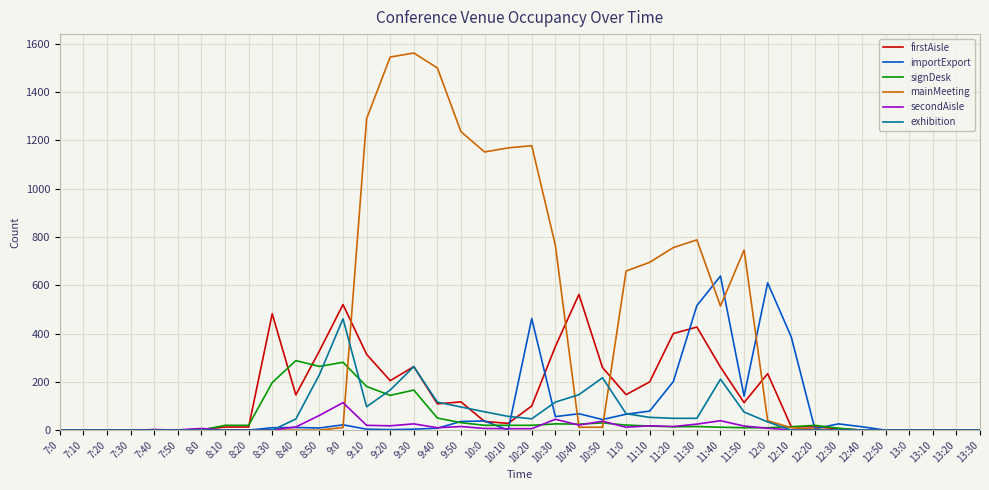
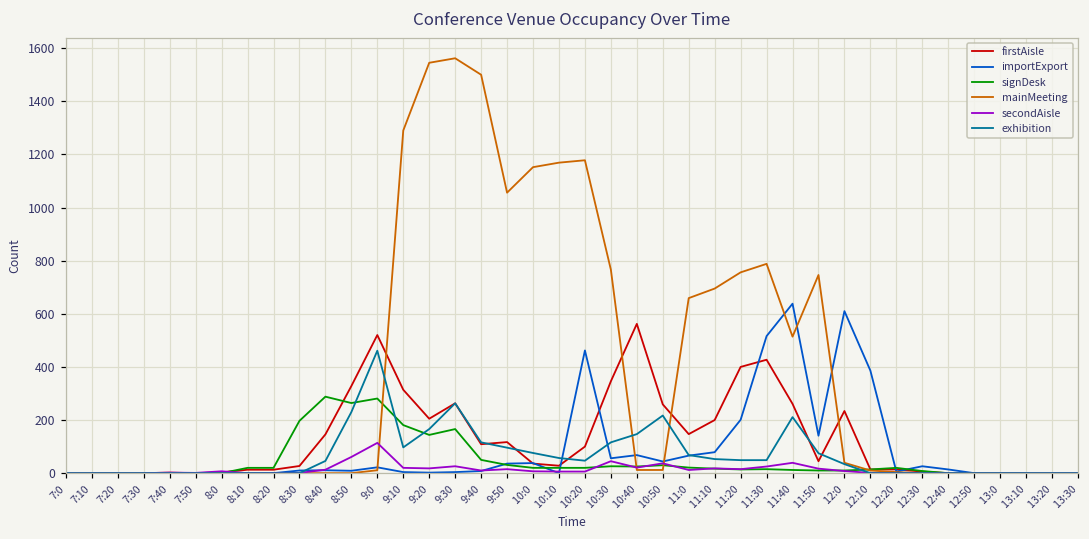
  {
    "firstAisle": {
-     "8:30": 480,
+     "8:30": 30,
      "8:40": 150,
      "8:50": 330,
      "9:0": 520,
      "9:10": 310,
      "9:20": 210,
      "9:50": 120,
      "10:20": 100,
      "10:30": 350,
      "10:40": 560,
      "10:50": 260,
      "11:0": 150,
      "11:10": 200,
      "11:20": 400,
      "11:30": 430,
      "11:40": 260,
-     "11:50": 110,
+     "11:50": 50,
      "12:0": 230
    },
    "importExport": {
      "9:0": 20,
      "9:10": 0,
      "9:20": 0,
      "9:30": 0,
      "10:20": 460,
      "10:30": 60,
      "10:40": 70,
      "11:10": 80,
      "11:20": 200,
      "11:30": 520,
      "11:40": 640,
      "11:50": 140,
      "12:0": 610,
      "12:10": 390,
      "12:30": 30,
      "12:40": 10
    },
    "signDesk": {
      "8:30": 200,
      "8:40": 290,
      "8:50": 260,
      "9:0": 280,
      "9:10": 180,
      "9:20": 140,
      "9:30": 170,
      "9:40": 50,
      "10:0": 20,
      "10:20": 20,
      "10:30": 30,
      "11:40": 10
    },
    "mainMeeting": {
      "8:40": 0,
      "9:0": 10,
      "9:10": 1290,
      "9:20": 1550,
      "9:30": 1560,
      "9:40": 1500,
-     "9:50": 1240,
+     "9:50": 1060,
      "10:0": 1150,
      "10:10": 1170,
      "10:20": 1180,
      "10:30": 770,
      "10:50": 10,
      "11:0": 660,
      "11:10": 700,
      "11:20": 760,
      "11:30": 790,
      "11:40": 510,
      "11:50": 750
    },
    "secondAisle": {
      "8:50": 60,
      "9:0": 110,
      "9:10": 20,
      "9:20": 20,
      "9:30": 30,
      "9:50": 20,
      "10:0": 10,
      "10:20": 10,
      "10:30": 50,
      "11:40": 40
    },
    "exhibition": {
      "8:40": 50,
      "8:50": 230,
      "9:0": 460,
      "9:10": 100,
      "9:20": 170,
      "9:50": 100,
      "10:0": 80,
      "10:10": 60,
      "10:20": 50,
      "10:30": 120,
      "10:40": 150,
      "10:50": 220,
      "11:10": 50,
      "11:20": 50,
      "11:30": 50,
      "11:40": 210,
      "11:50": 80
    }
  }
